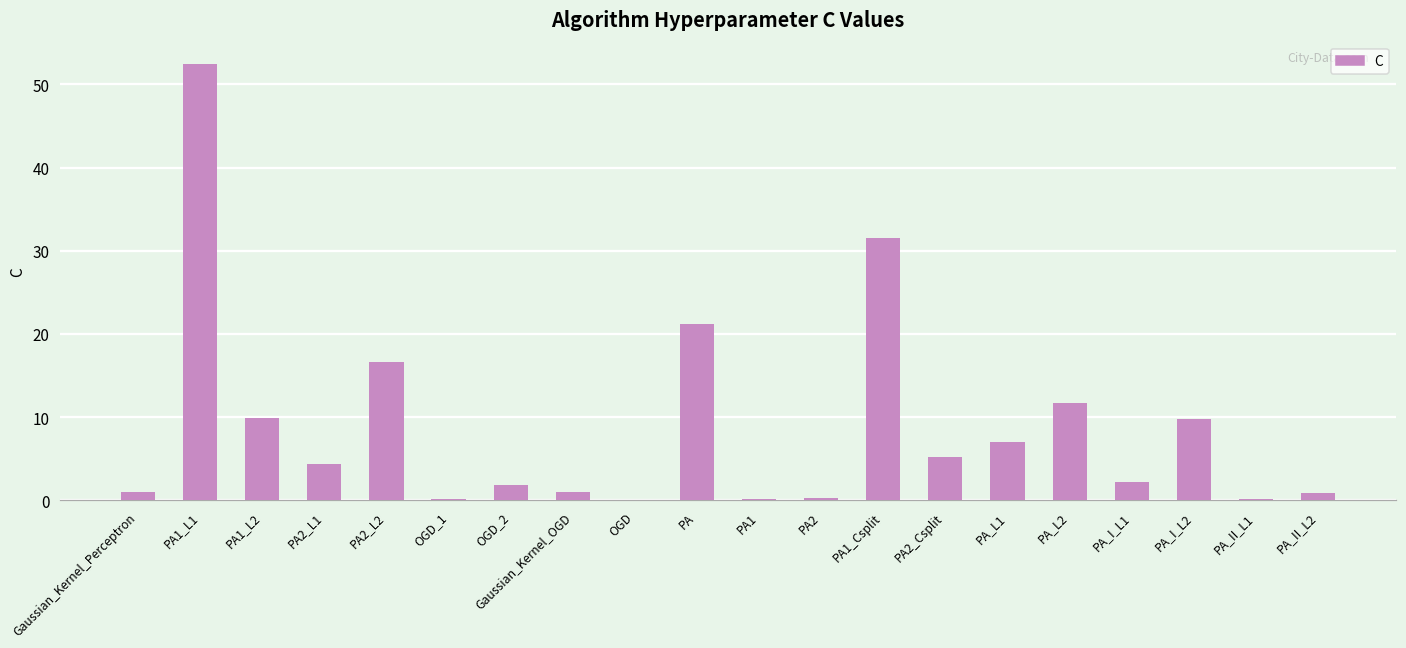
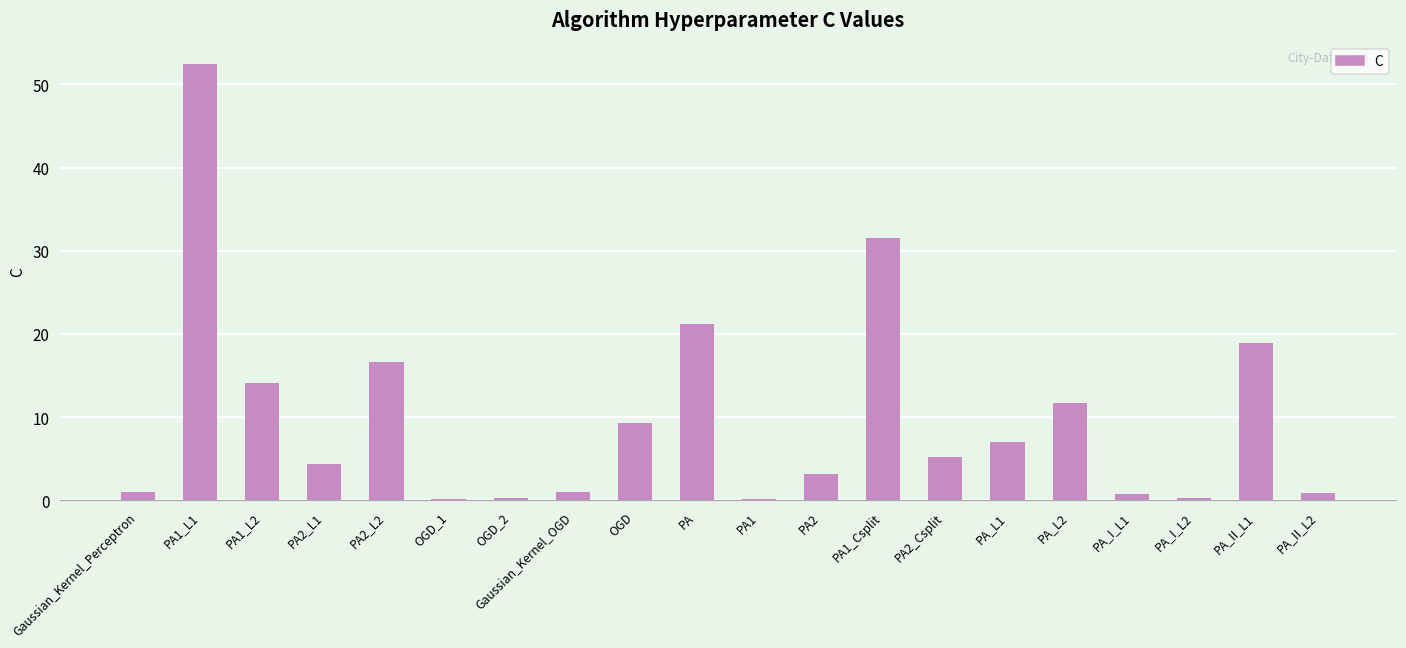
  {
    "Gaussian_Kernel_Perceptron": 1,
    "PA1_L1": 53,
-   "PA1_L2": 10,
+   "PA1_L2": 14,
    "PA2_L1": 4,
    "PA2_L2": 17,
-   "OGD_2": 2,
+   "OGD_2": 0,
    "Gaussian_Kernel_OGD": 1,
-   "OGD": 0,
+   "OGD": 9,
    "PA": 21,
-   "PA2": 0,
+   "PA2": 3,
    "PA1_Csplit": 32,
    "PA2_Csplit": 5,
    "PA_L1": 7,
    "PA_L2": 12,
-   "PA_I_L1": 2,
-   "PA_I_L2": 10,
-   "PA_II_L1": 0,
+   "PA_I_L1": 1,
+   "PA_I_L2": 0,
+   "PA_II_L1": 19,
    "PA_II_L2": 1
  }
